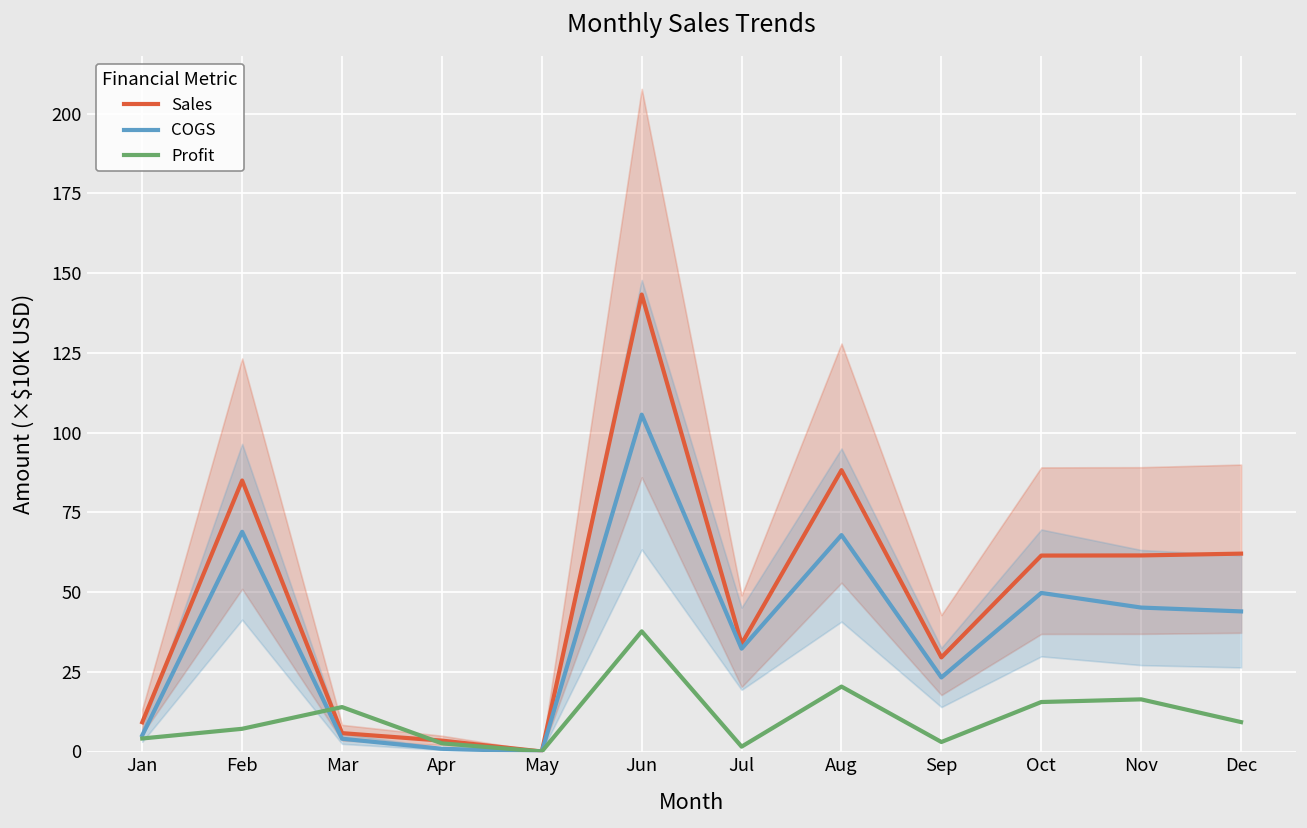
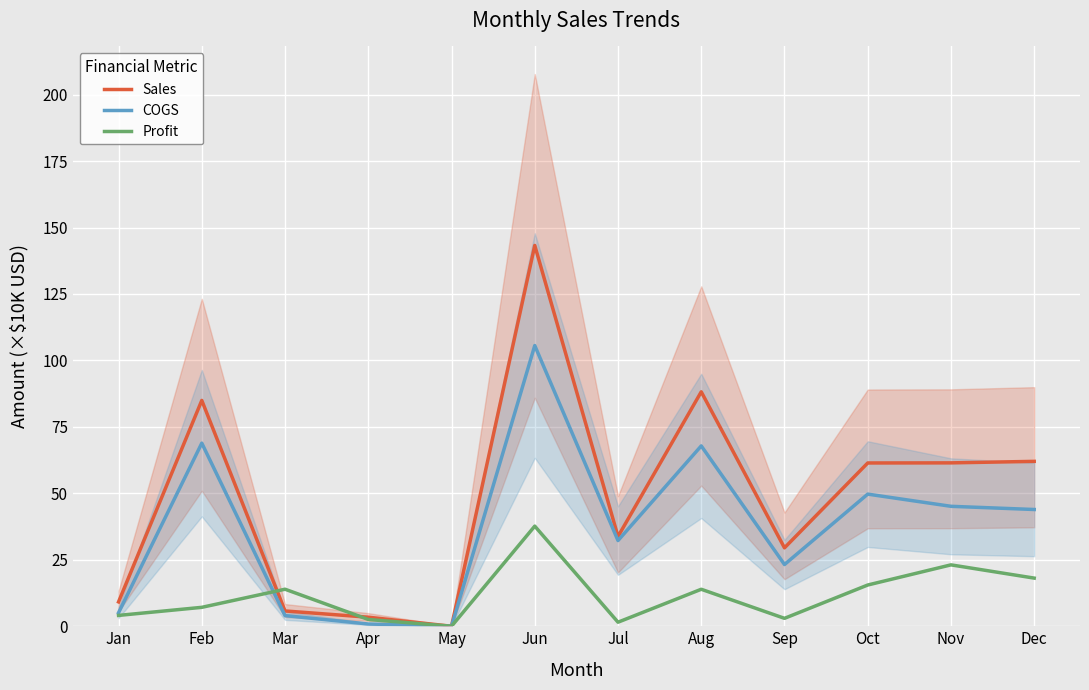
  {
    "Profit": {
      "Jan": 4,
      "Feb": 7,
      "Mar": 14,
      "Jun": 38,
      "Jul": 2,
-     "Aug": 20,
+     "Aug": 14,
      "Sep": 3,
      "Oct": 16,
-     "Nov": 16,
-     "Dec": 9
+     "Nov": 23,
+     "Dec": 18
    }
  }
